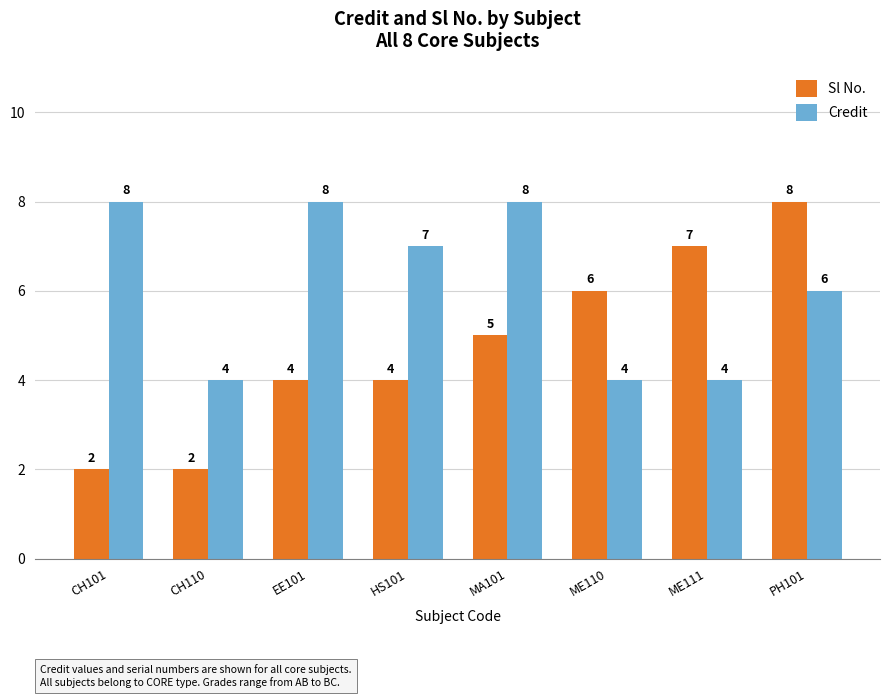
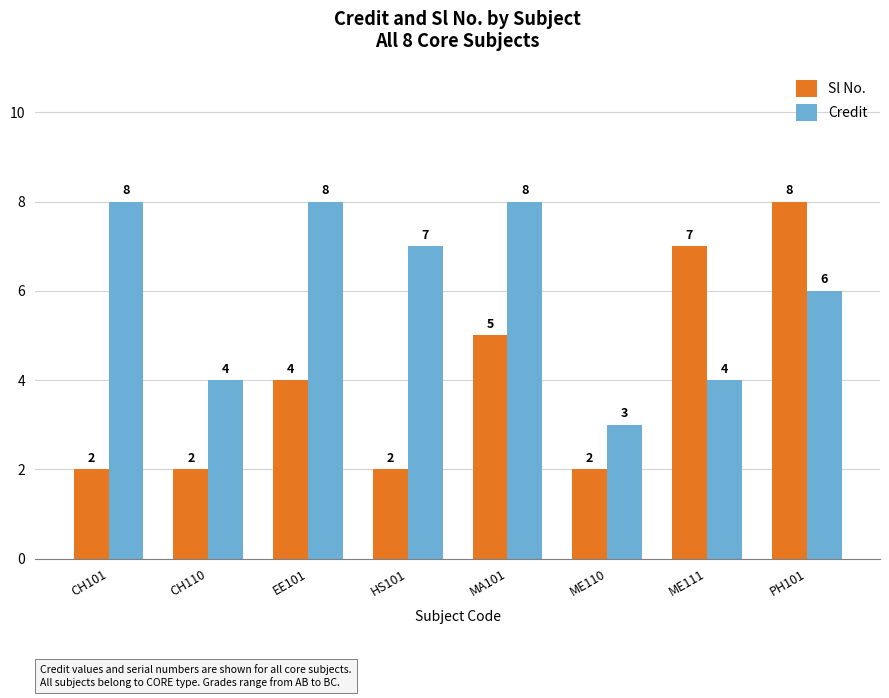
  {
    "Sl No.": {
      "CH101": 2,
      "CH110": 2,
      "EE101": 4,
-     "HS101": 4,
+     "HS101": 2,
      "MA101": 5,
-     "ME110": 6,
+     "ME110": 2,
      "ME111": 7,
      "PH101": 8
    },
    "Credit": {
      "CH101": 8,
      "CH110": 4,
      "EE101": 8,
      "HS101": 7,
      "MA101": 8,
-     "ME110": 4,
+     "ME110": 3,
      "ME111": 4,
      "PH101": 6
    }
  }
